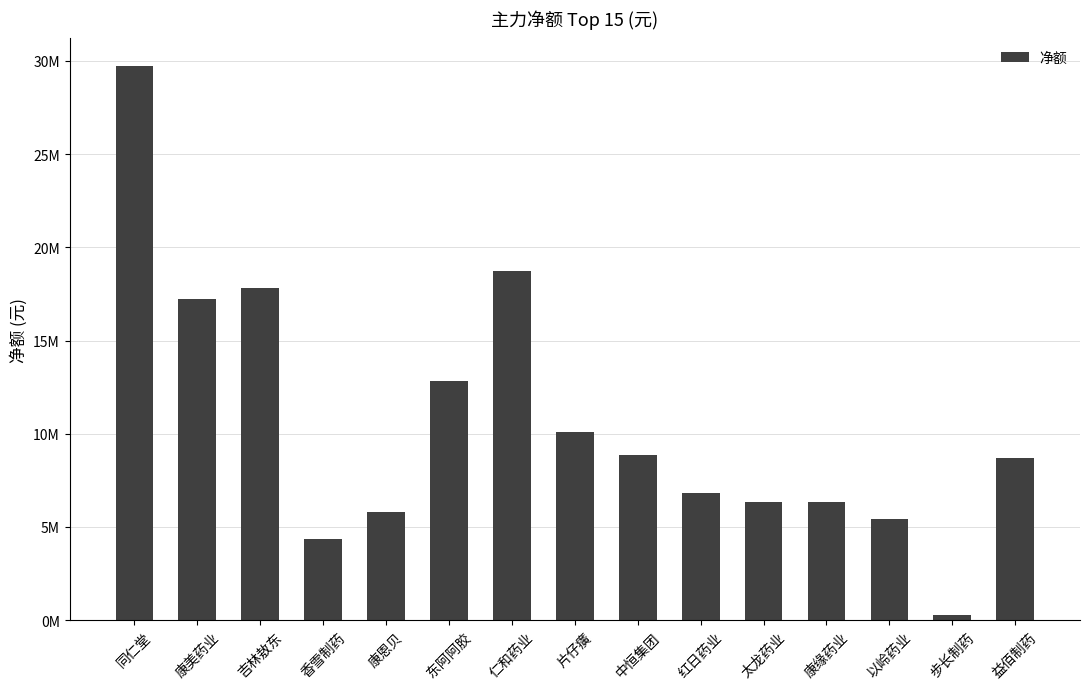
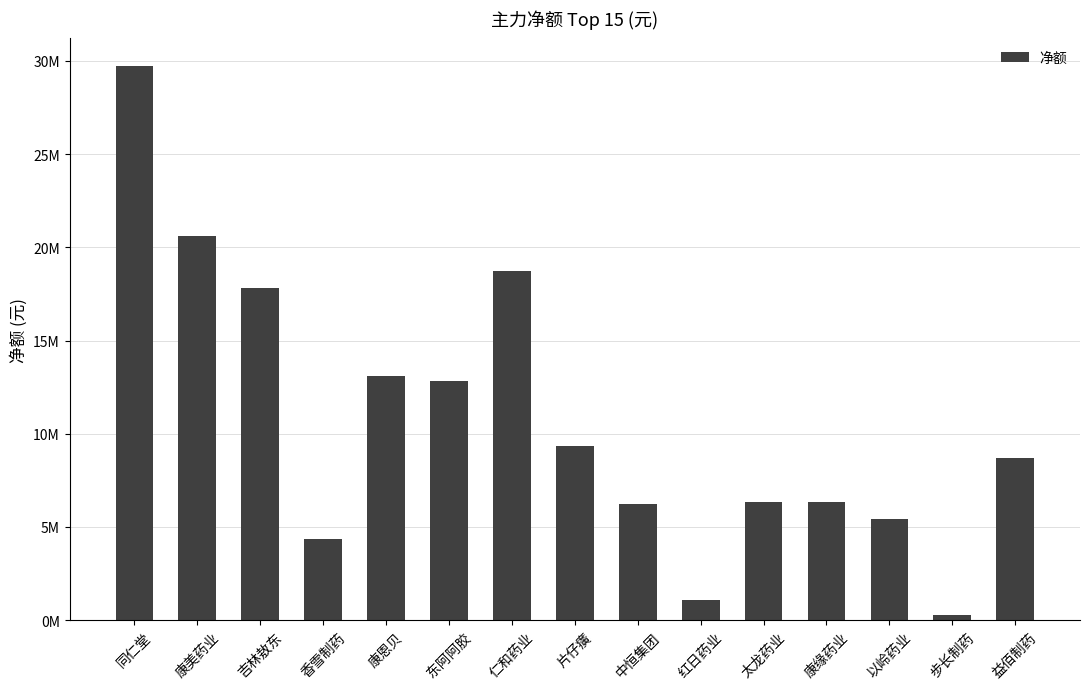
  {
    "同仁堂": 29700000,
-   "康美药业": 17200000,
+   "康美药业": 20600000,
    "吉林敖东": 17800000,
    "香雪制药": 4400000,
-   "康恩贝": 5800000,
+   "康恩贝": 13100000,
    "东阿阿胶": 12800000,
    "仁和药业": 18700000,
-   "片仔癀": 10100000,
-   "中恒集团": 8900000,
-   "红日药业": 6800000,
+   "片仔癀": 9400000,
+   "中恒集团": 6200000,
+   "红日药业": 1100000,
    "太龙药业": 6400000,
    "康缘药业": 6300000,
    "以岭药业": 5400000,
    "步长制药": 300000,
    "益佰制药": 8700000
  }
